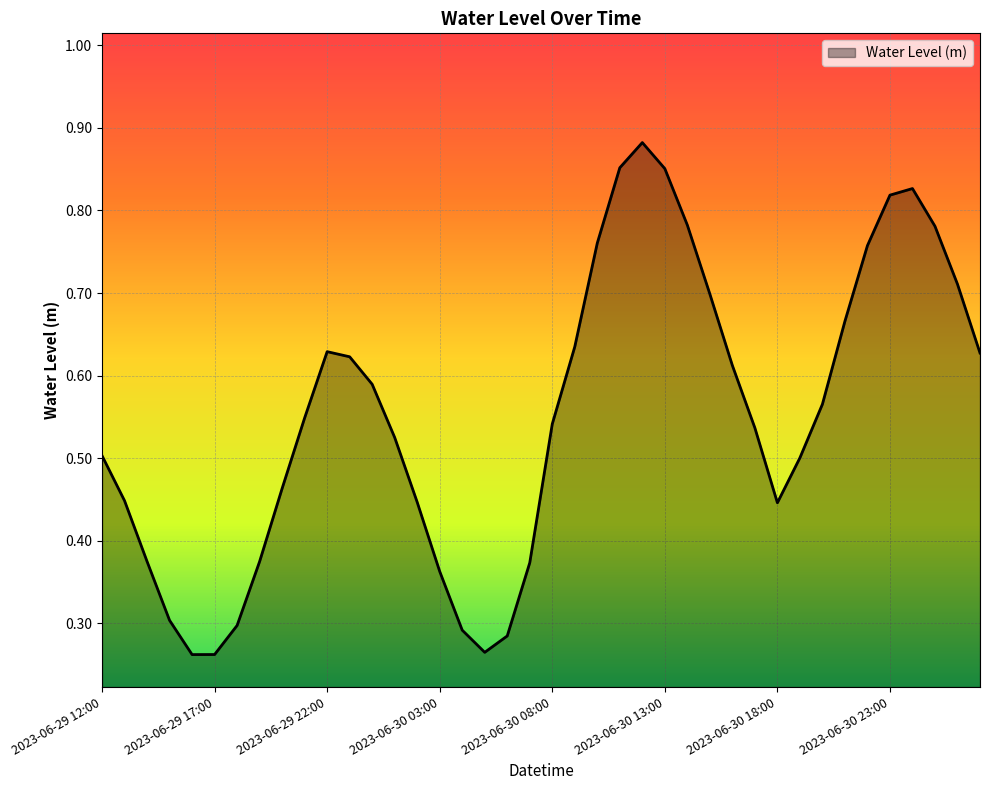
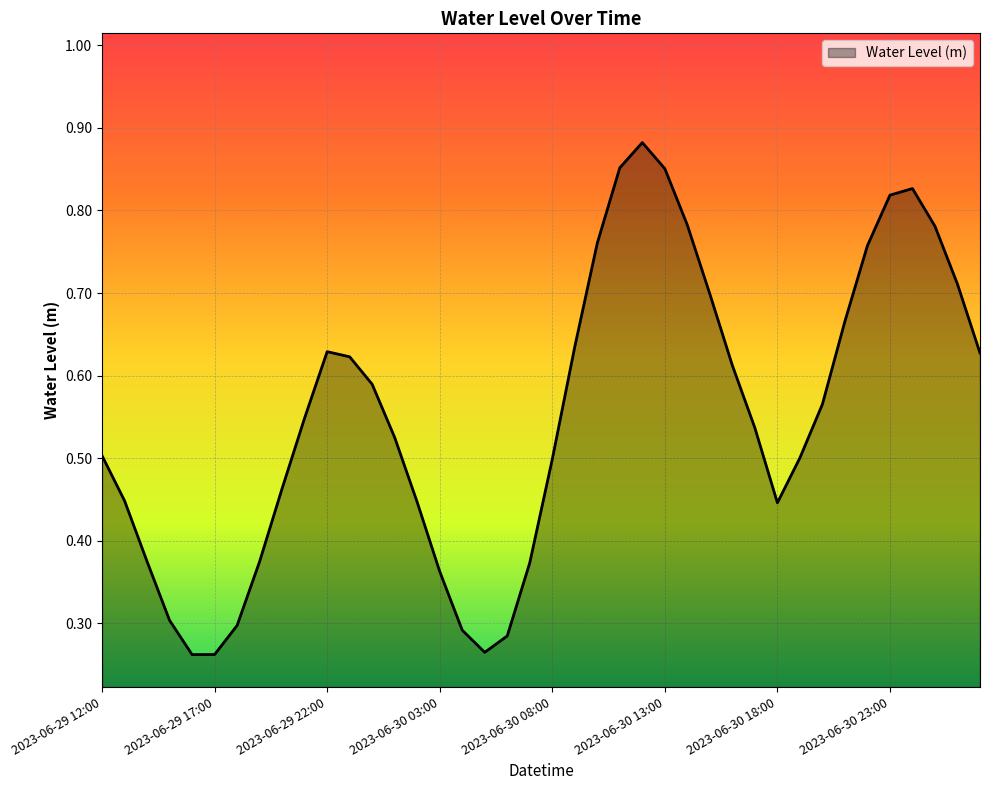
  {
    "2023-06-29 12:00": 0.50,
    "2023-06-29 17:00": 0.26,
    "2023-06-29 22:00": 0.63,
    "2023-06-30 03:00": 0.36,
-   "2023-06-30 08:00": 0.54,
+   "2023-06-30 08:00": 0.50,
    "2023-06-30 13:00": 0.85,
    "2023-06-30 18:00": 0.45,
    "2023-06-30 23:00": 0.82
  }
